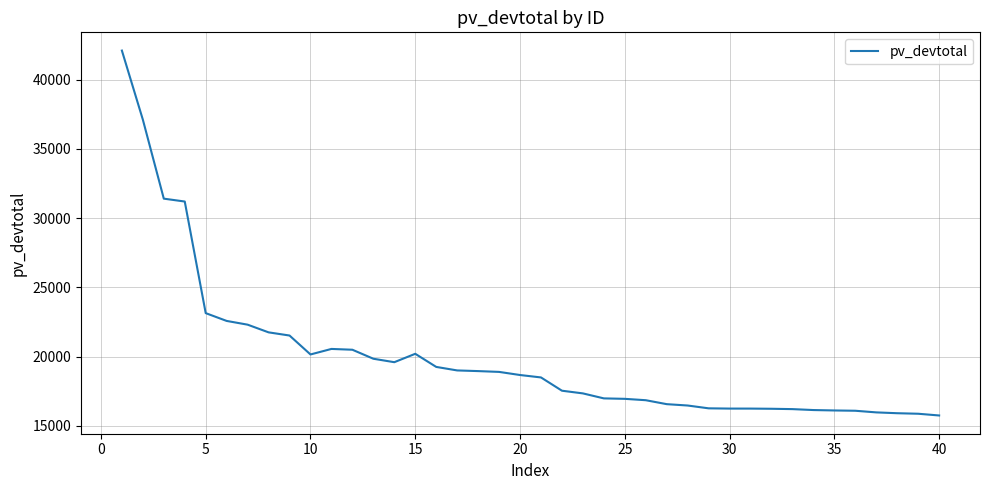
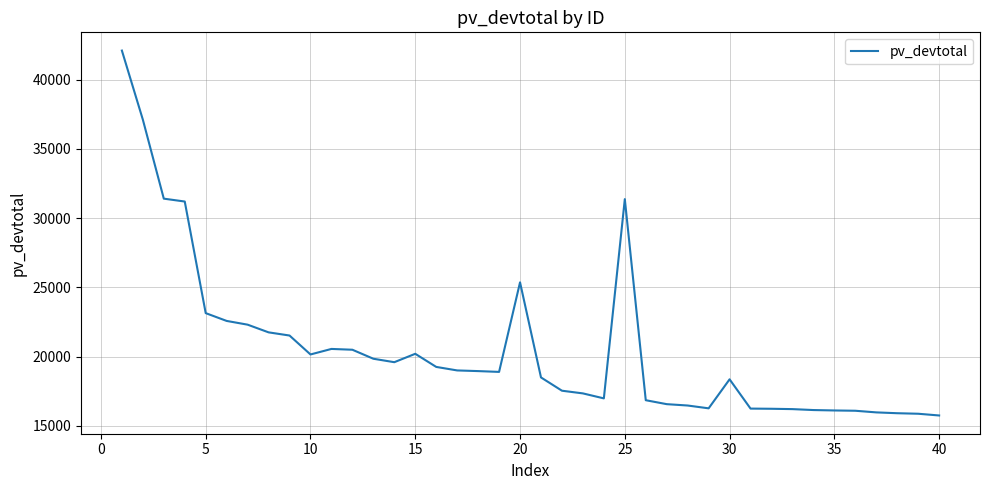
  {
    "5": 23100,
    "10": 20200,
    "15": 20200,
-   "20": 18700,
-   "25": 16900,
-   "30": 16200,
+   "20": 25400,
+   "25": 31400,
+   "30": 18400,
    "35": 16100,
    "40": 15700
  }
